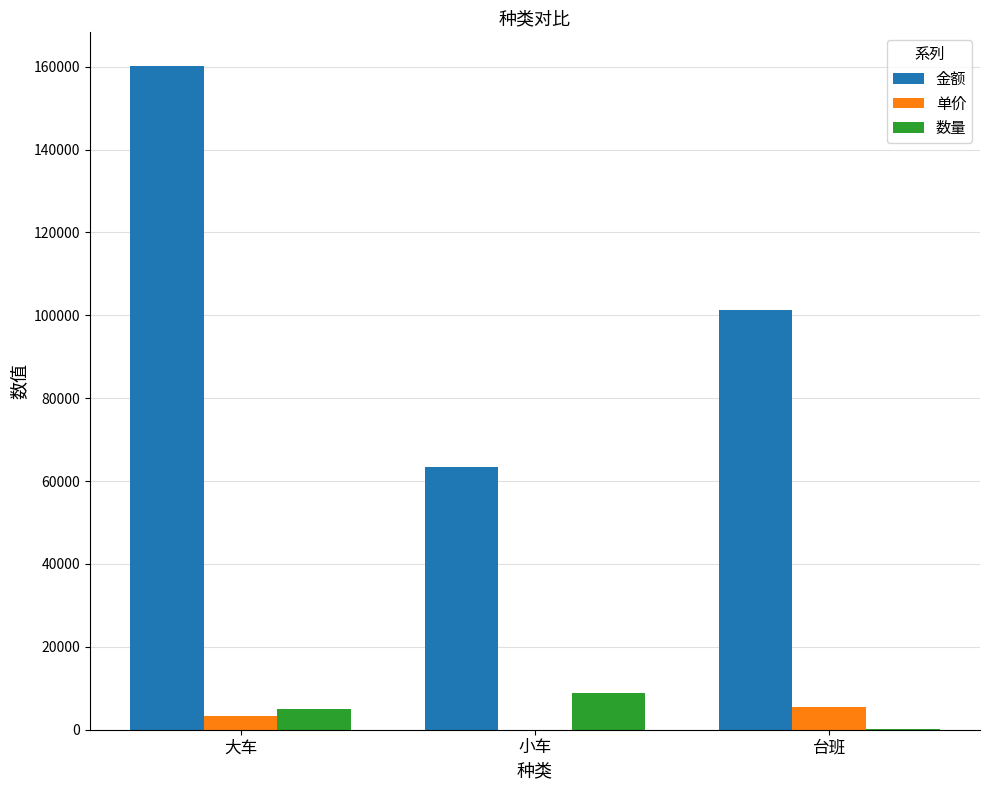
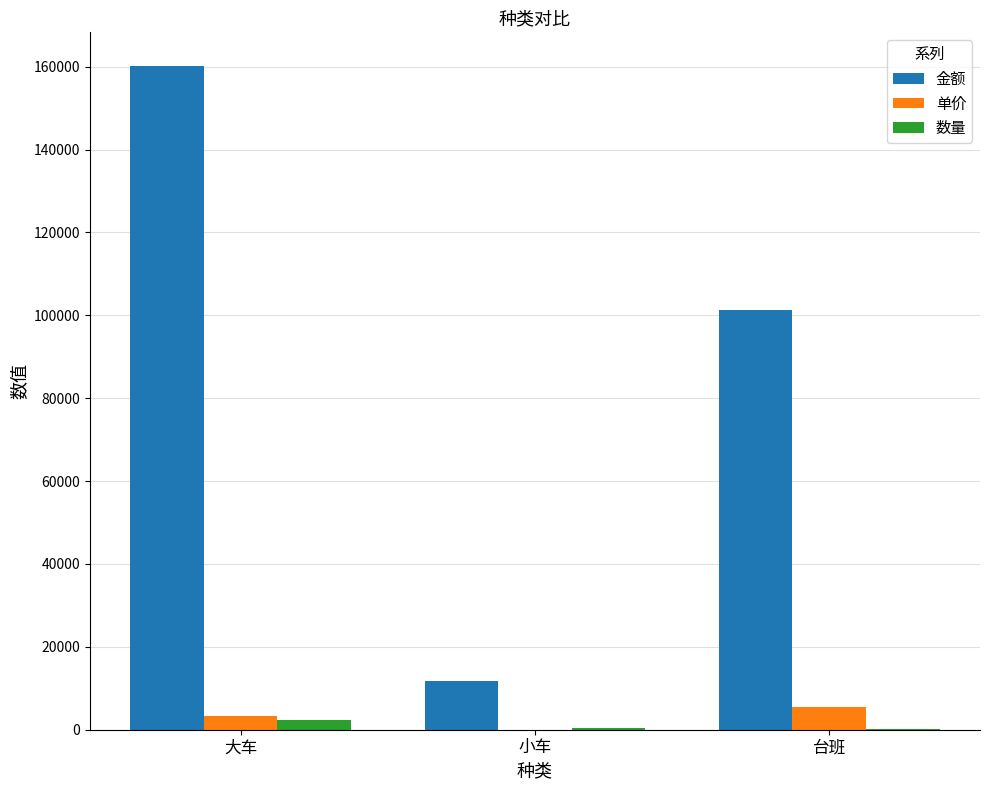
  {
    "金额": {
      "大车": 160000,
-     "小车": 63000,
+     "小车": 12000,
      "台班": 101000
    },
    "单价": {
      "大车": 3000,
      "台班": 5000
    },
    "数量": {
-     "大车": 5000,
-     "小车": 9000
+     "大车": 2000,
+     "小车": 0
    }
  }
